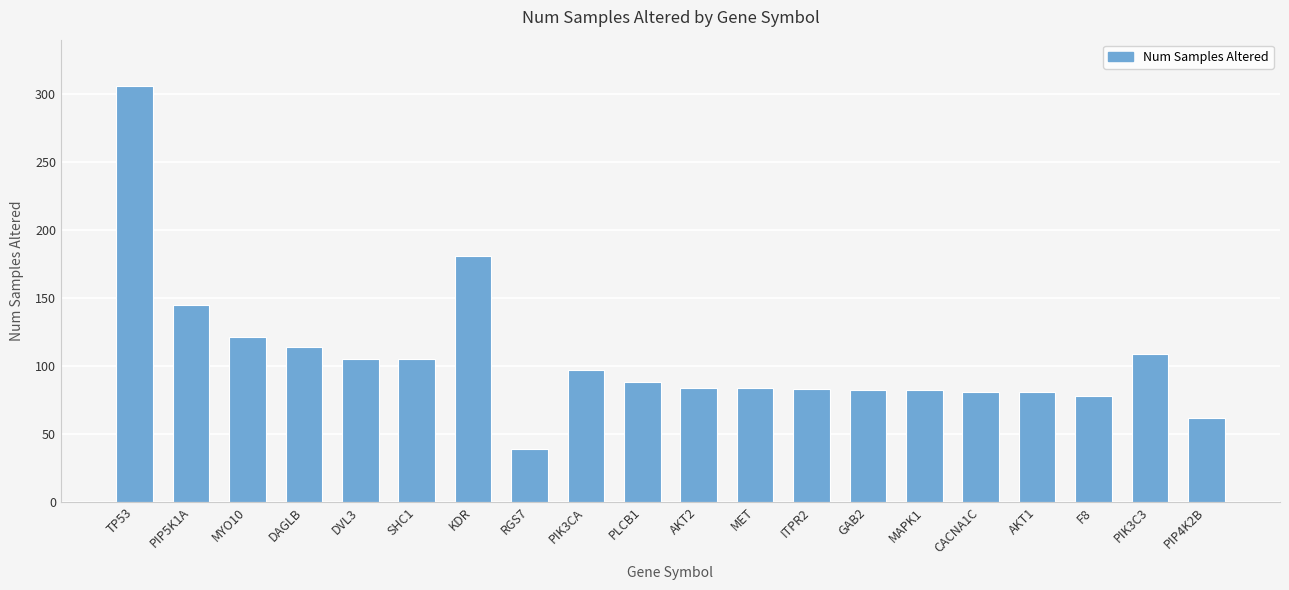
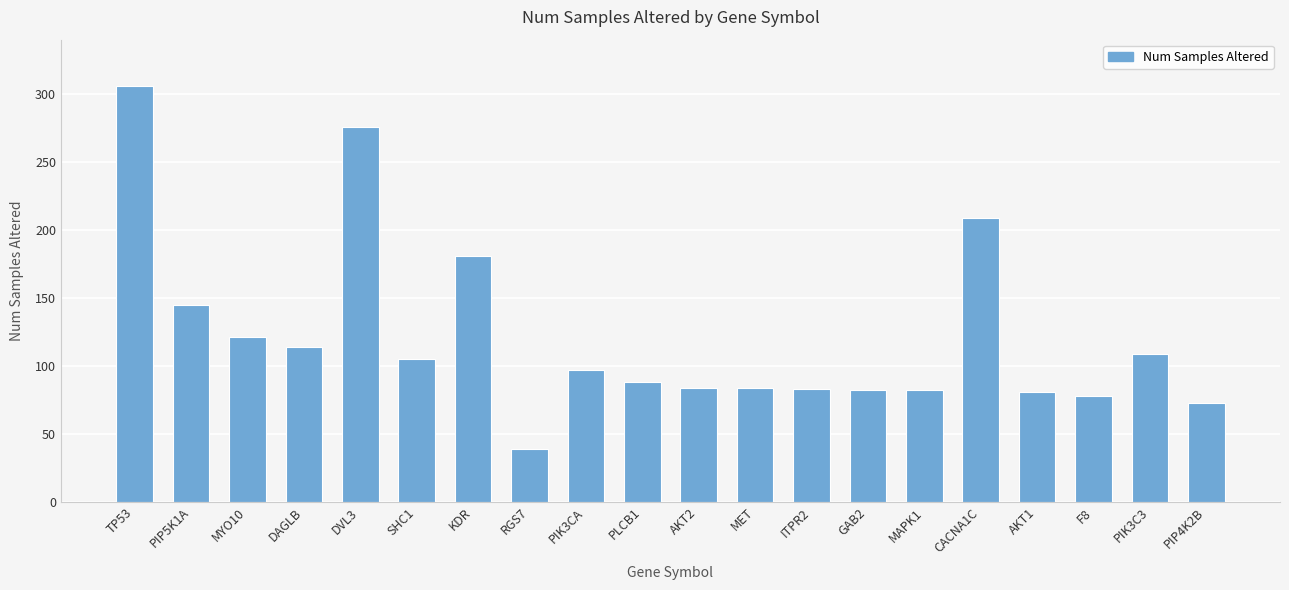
  {
    "TP53": 306,
    "PIP5K1A": 145,
    "MYO10": 121,
    "DAGLB": 114,
-   "DVL3": 105,
+   "DVL3": 276,
    "SHC1": 105,
    "KDR": 181,
    "RGS7": 39,
    "PIK3CA": 97,
    "PLCB1": 88,
    "AKT2": 84,
    "MET": 84,
    "ITPR2": 83,
    "GAB2": 82,
    "MAPK1": 82,
-   "CACNA1C": 81,
+   "CACNA1C": 209,
    "AKT1": 81,
    "F8": 78,
    "PIK3C3": 109,
-   "PIP4K2B": 62
+   "PIP4K2B": 73
  }
